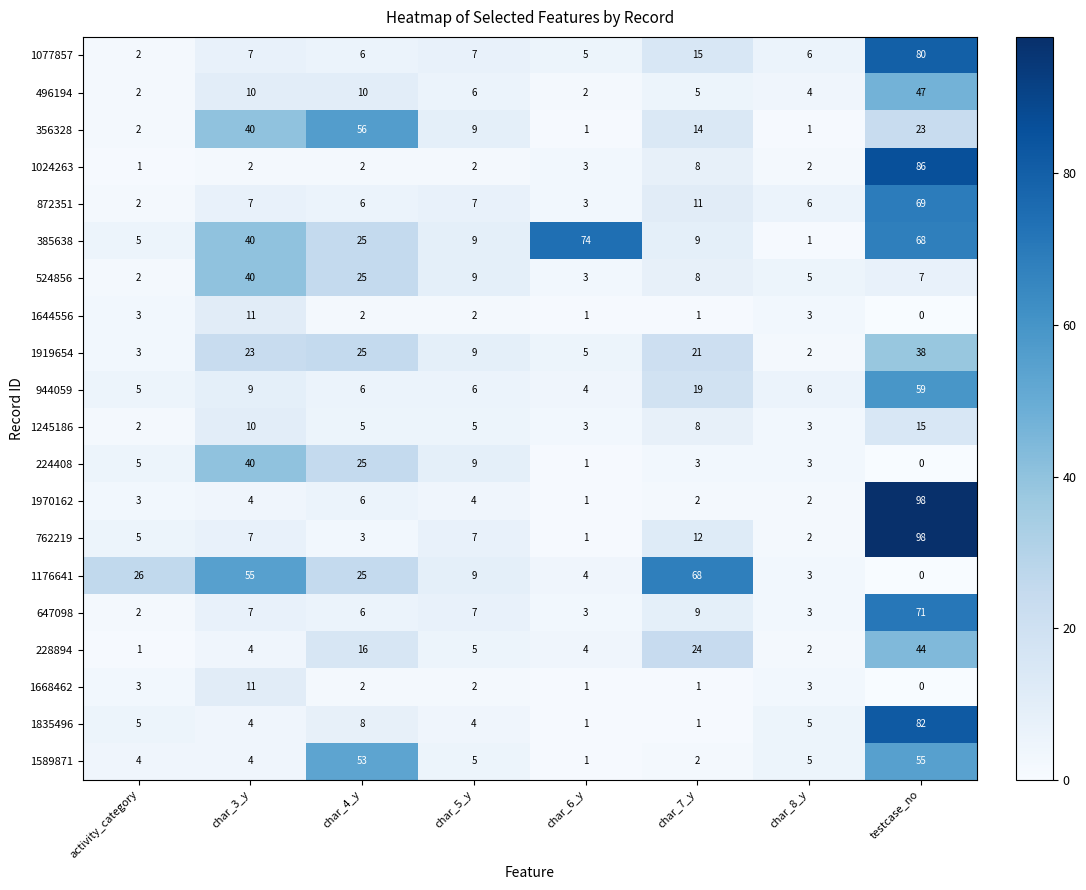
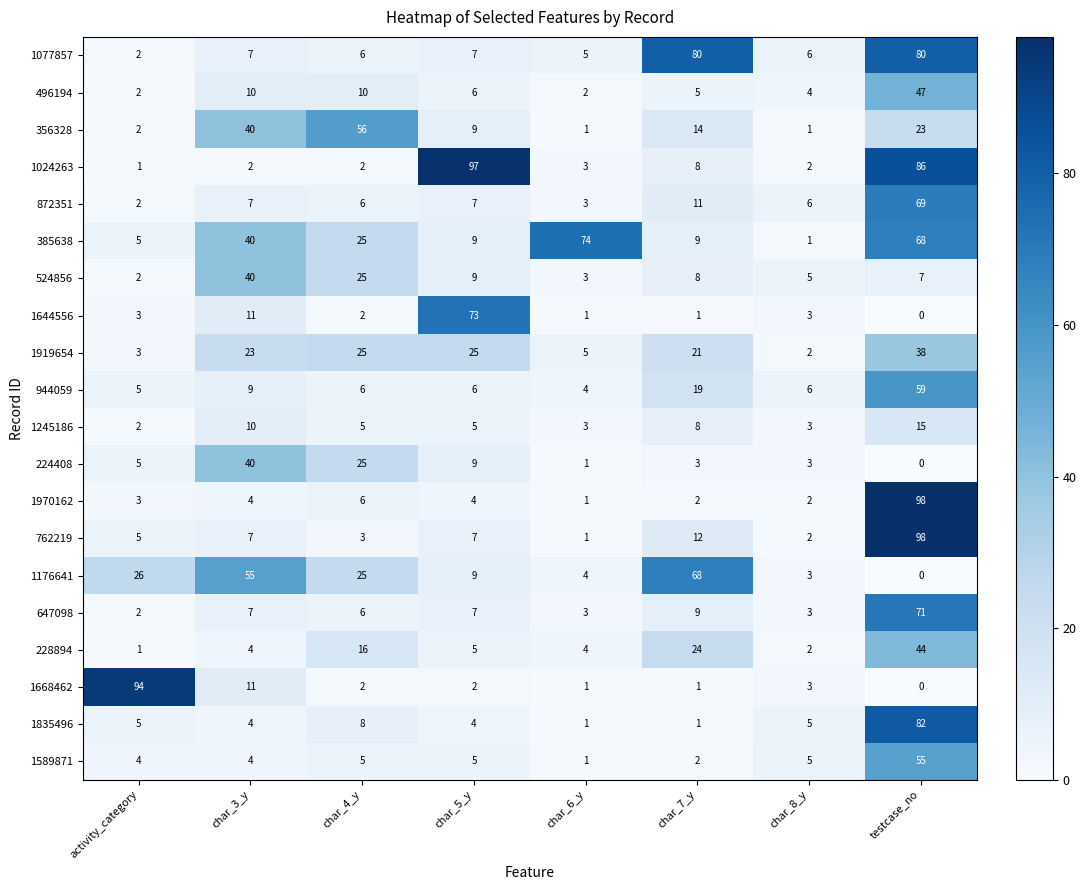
  {
    "1077857": {
      "activity_category": 2,
      "char_3_y": 7,
      "char_4_y": 6,
      "char_5_y": 7,
      "char_6_y": 5,
-     "char_7_y": 15,
+     "char_7_y": 80,
      "char_8_y": 6,
      "testcase_no": 80
    },
    "496194": {
      "activity_category": 2,
      "char_3_y": 10,
      "char_4_y": 10,
      "char_5_y": 6,
      "char_6_y": 2,
      "char_7_y": 5,
      "char_8_y": 4,
      "testcase_no": 47
    },
    "356328": {
      "activity_category": 2,
      "char_3_y": 40,
      "char_4_y": 56,
      "char_5_y": 9,
      "char_6_y": 1,
      "char_7_y": 14,
      "char_8_y": 1,
      "testcase_no": 23
    },
    "1024263": {
      "activity_category": 1,
      "char_3_y": 2,
      "char_4_y": 2,
-     "char_5_y": 2,
+     "char_5_y": 97,
      "char_6_y": 3,
      "char_7_y": 8,
      "char_8_y": 2,
      "testcase_no": 86
    },
    "872351": {
      "activity_category": 2,
      "char_3_y": 7,
      "char_4_y": 6,
      "char_5_y": 7,
      "char_6_y": 3,
      "char_7_y": 11,
      "char_8_y": 6,
      "testcase_no": 69
    },
    "385638": {
      "activity_category": 5,
      "char_3_y": 40,
      "char_4_y": 25,
      "char_5_y": 9,
      "char_6_y": 74,
      "char_7_y": 9,
      "char_8_y": 1,
      "testcase_no": 68
    },
    "524856": {
      "activity_category": 2,
      "char_3_y": 40,
      "char_4_y": 25,
      "char_5_y": 9,
      "char_6_y": 3,
      "char_7_y": 8,
      "char_8_y": 5,
      "testcase_no": 7
    },
    "1644556": {
      "activity_category": 3,
      "char_3_y": 11,
      "char_4_y": 2,
-     "char_5_y": 2,
+     "char_5_y": 73,
      "char_6_y": 1,
      "char_7_y": 1,
      "char_8_y": 3,
      "testcase_no": 0
    },
    "1919654": {
      "activity_category": 3,
      "char_3_y": 23,
      "char_4_y": 25,
-     "char_5_y": 9,
+     "char_5_y": 25,
      "char_6_y": 5,
      "char_7_y": 21,
      "char_8_y": 2,
      "testcase_no": 38
    },
    "944059": {
      "activity_category": 5,
      "char_3_y": 9,
      "char_4_y": 6,
      "char_5_y": 6,
      "char_6_y": 4,
      "char_7_y": 19,
      "char_8_y": 6,
      "testcase_no": 59
    },
    "1245186": {
      "activity_category": 2,
      "char_3_y": 10,
      "char_4_y": 5,
      "char_5_y": 5,
      "char_6_y": 3,
      "char_7_y": 8,
      "char_8_y": 3,
      "testcase_no": 15
    },
    "224408": {
      "activity_category": 5,
      "char_3_y": 40,
      "char_4_y": 25,
      "char_5_y": 9,
      "char_6_y": 1,
      "char_7_y": 3,
      "char_8_y": 3,
      "testcase_no": 0
    },
    "1970162": {
      "activity_category": 3,
      "char_3_y": 4,
      "char_4_y": 6,
      "char_5_y": 4,
      "char_6_y": 1,
      "char_7_y": 2,
      "char_8_y": 2,
      "testcase_no": 98
    },
    "762219": {
      "activity_category": 5,
      "char_3_y": 7,
      "char_4_y": 3,
      "char_5_y": 7,
      "char_6_y": 1,
      "char_7_y": 12,
      "char_8_y": 2,
      "testcase_no": 98
    },
    "1176641": {
      "activity_category": 26,
      "char_3_y": 55,
      "char_4_y": 25,
      "char_5_y": 9,
      "char_6_y": 4,
      "char_7_y": 68,
      "char_8_y": 3,
      "testcase_no": 0
    },
    "647098": {
      "activity_category": 2,
      "char_3_y": 7,
      "char_4_y": 6,
      "char_5_y": 7,
      "char_6_y": 3,
      "char_7_y": 9,
      "char_8_y": 3,
      "testcase_no": 71
    },
    "228894": {
      "activity_category": 1,
      "char_3_y": 4,
      "char_4_y": 16,
      "char_5_y": 5,
      "char_6_y": 4,
      "char_7_y": 24,
      "char_8_y": 2,
      "testcase_no": 44
    },
    "1668462": {
-     "activity_category": 3,
+     "activity_category": 94,
      "char_3_y": 11,
      "char_4_y": 2,
      "char_5_y": 2,
      "char_6_y": 1,
      "char_7_y": 1,
      "char_8_y": 3,
      "testcase_no": 0
    },
    "1835496": {
      "activity_category": 5,
      "char_3_y": 4,
      "char_4_y": 8,
      "char_5_y": 4,
      "char_6_y": 1,
      "char_7_y": 1,
      "char_8_y": 5,
      "testcase_no": 82
    },
    "1589871": {
      "activity_category": 4,
      "char_3_y": 4,
-     "char_4_y": 53,
+     "char_4_y": 5,
      "char_5_y": 5,
      "char_6_y": 1,
      "char_7_y": 2,
      "char_8_y": 5,
      "testcase_no": 55
    }
  }
